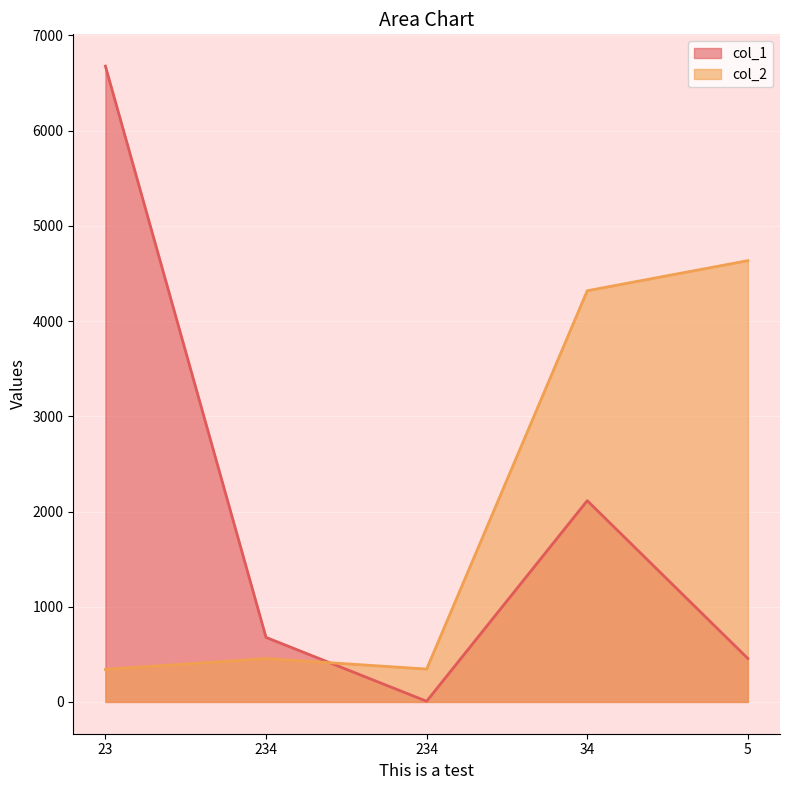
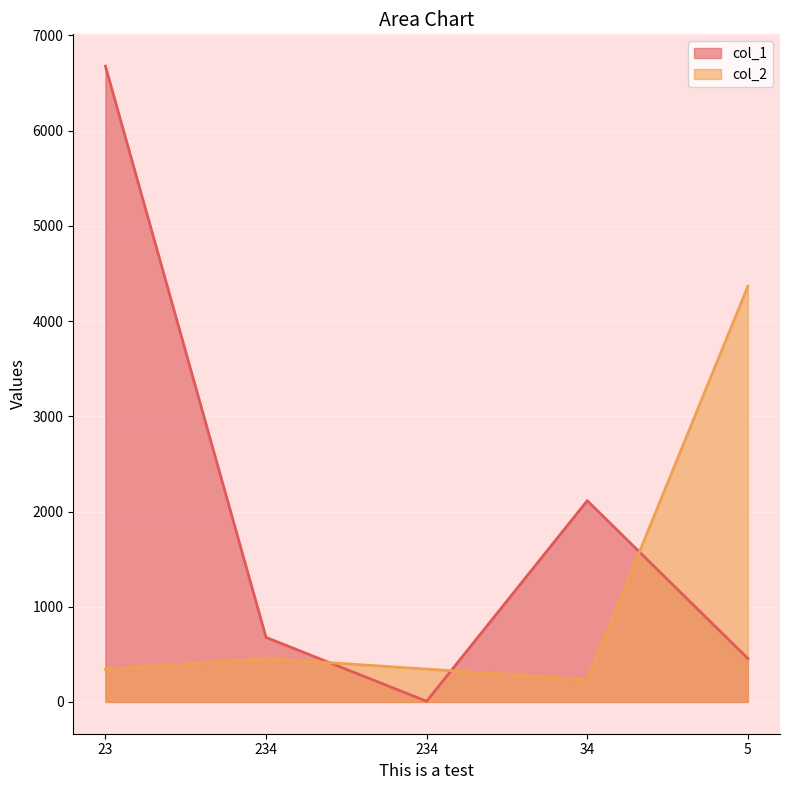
  {
    "col_1": {
      "23": 6700,
      "34": 2100,
      "5": 500
    },
    "col_2": {
      "23": 300,
-     "34": 4300,
-     "5": 4600
+     "34": 200,
+     "5": 4400
    }
  }
